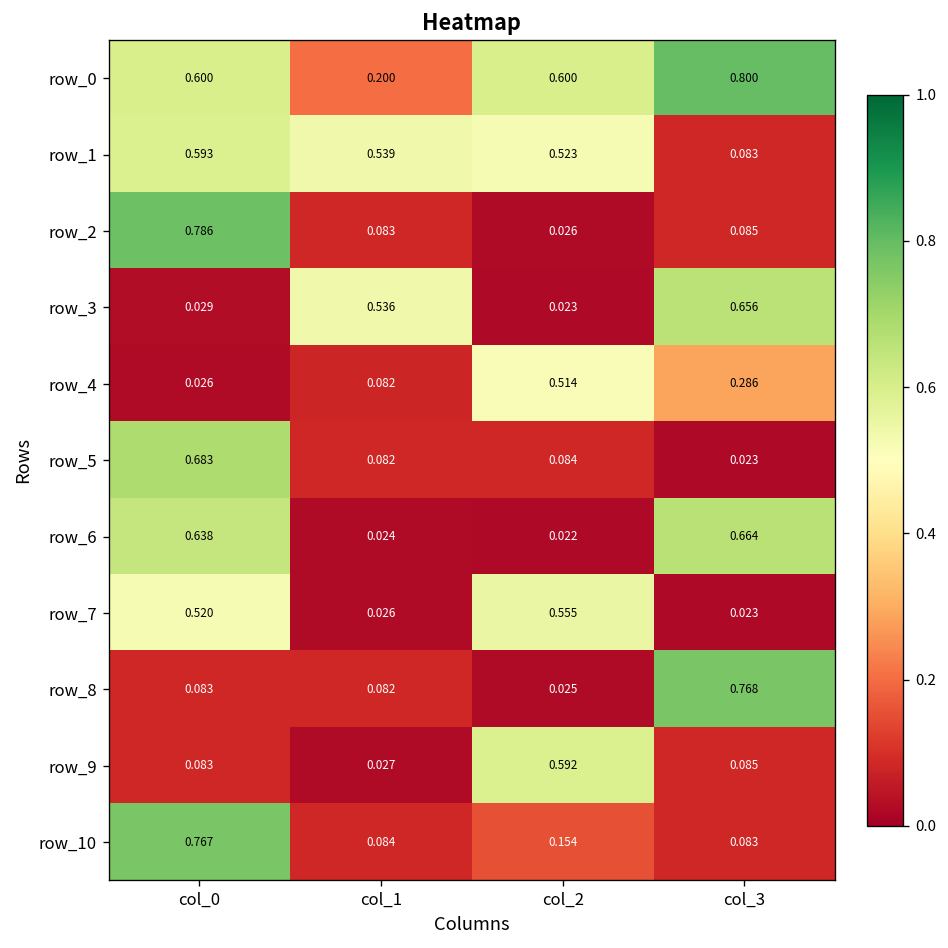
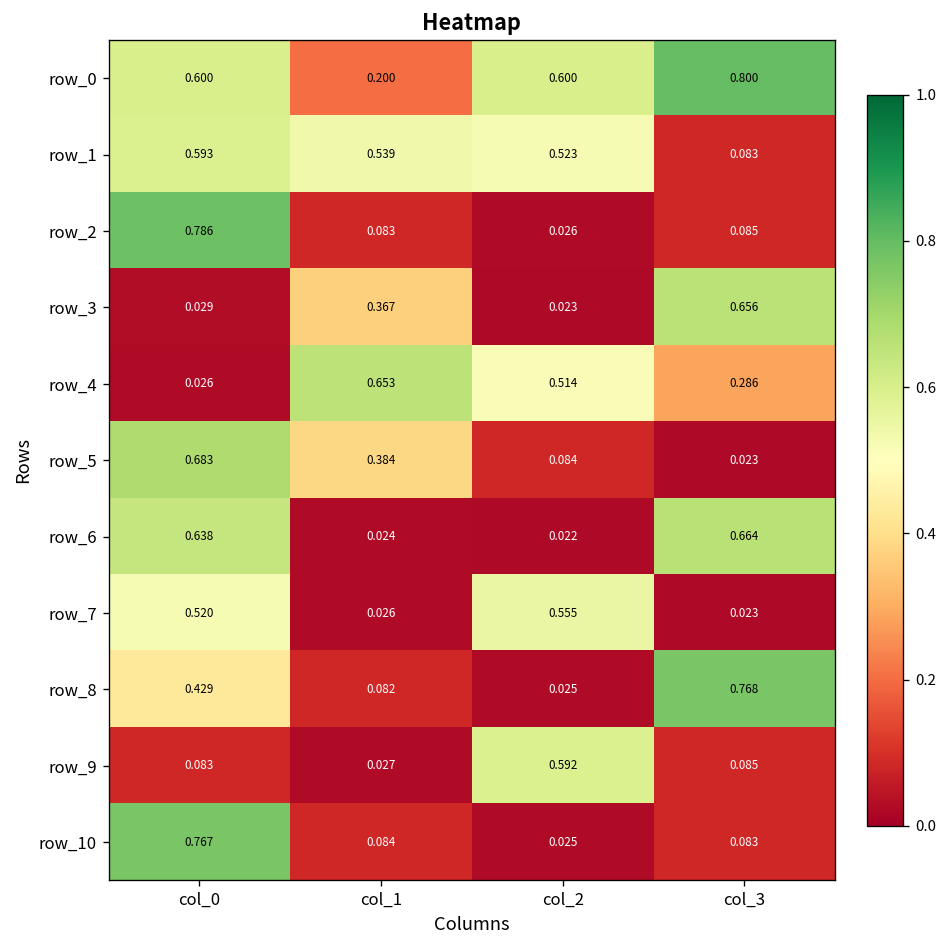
  {
    "row_0": {
      "col_0": 0.600,
      "col_1": 0.200,
      "col_2": 0.600,
      "col_3": 0.800
    },
    "row_1": {
      "col_0": 0.593,
      "col_1": 0.539,
      "col_2": 0.523,
      "col_3": 0.083
    },
    "row_2": {
      "col_0": 0.786,
      "col_1": 0.083,
      "col_2": 0.026,
      "col_3": 0.085
    },
    "row_3": {
      "col_0": 0.029,
-     "col_1": 0.536,
+     "col_1": 0.367,
      "col_2": 0.023,
      "col_3": 0.656
    },
    "row_4": {
      "col_0": 0.026,
-     "col_1": 0.082,
+     "col_1": 0.653,
      "col_2": 0.514,
      "col_3": 0.286
    },
    "row_5": {
      "col_0": 0.683,
-     "col_1": 0.082,
+     "col_1": 0.384,
      "col_2": 0.084,
      "col_3": 0.023
    },
    "row_6": {
      "col_0": 0.638,
      "col_1": 0.024,
      "col_2": 0.022,
      "col_3": 0.664
    },
    "row_7": {
      "col_0": 0.520,
      "col_1": 0.026,
      "col_2": 0.555,
      "col_3": 0.023
    },
    "row_8": {
-     "col_0": 0.083,
+     "col_0": 0.429,
      "col_1": 0.082,
      "col_2": 0.025,
      "col_3": 0.768
    },
    "row_9": {
      "col_0": 0.083,
      "col_1": 0.027,
      "col_2": 0.592,
      "col_3": 0.085
    },
    "row_10": {
      "col_0": 0.767,
      "col_1": 0.084,
-     "col_2": 0.154,
+     "col_2": 0.025,
      "col_3": 0.083
    }
  }
